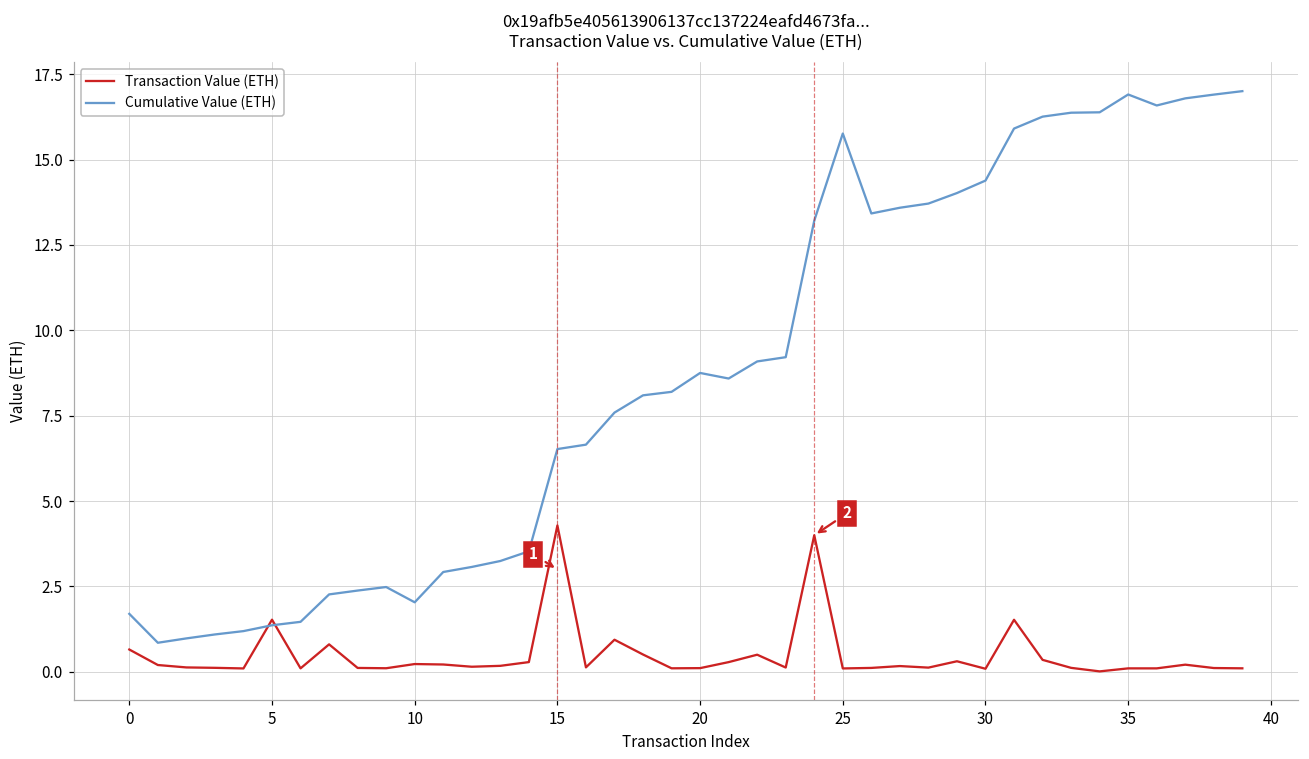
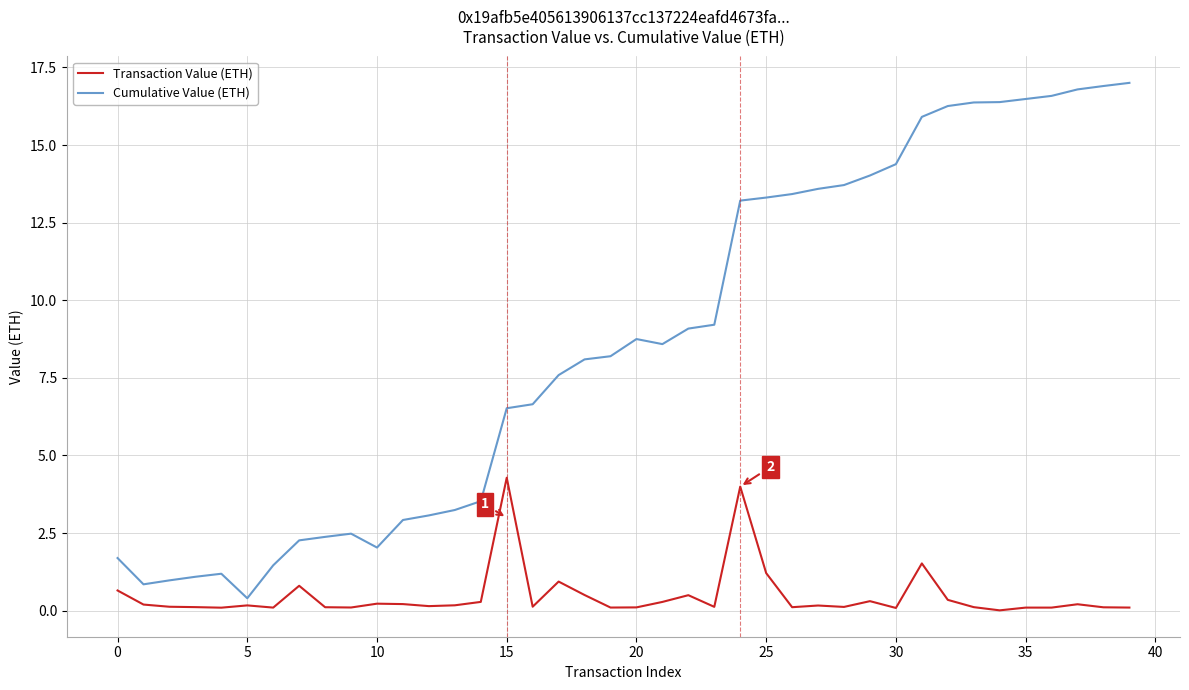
  {
    "Transaction Value (ETH)": {
      "0": 0.7,
-     "5": 1.5,
+     "5": 0.2,
      "10": 0.2,
      "15": 4.3,
      "20": 0.1,
-     "25": 0.1,
+     "25": 1.2,
      "30": 0.1,
      "35": 0.1
    },
    "Cumulative Value (ETH)": {
      "0": 1.7,
-     "5": 1.4,
+     "5": 0.4,
      "10": 2.0,
      "15": 6.5,
      "20": 8.8,
-     "25": 15.8,
+     "25": 13.3,
      "30": 14.4,
-     "35": 16.9
+     "35": 16.5
    }
  }
